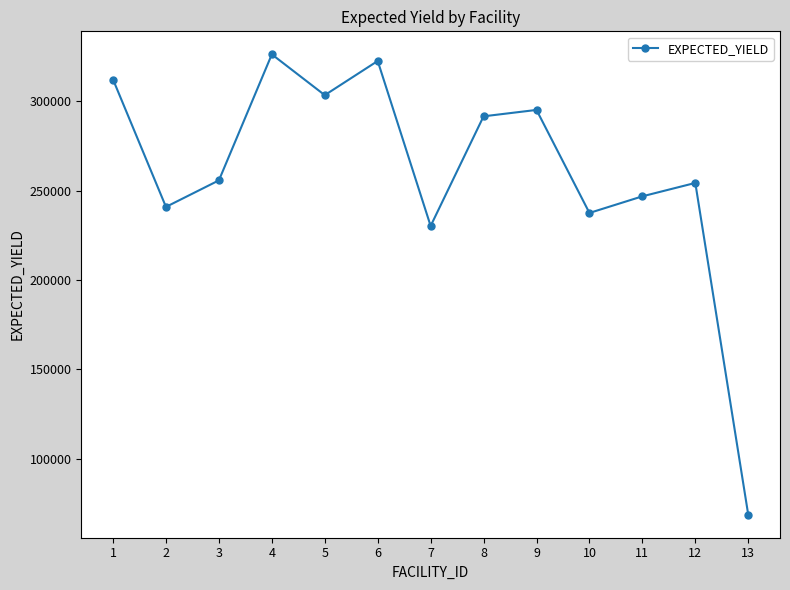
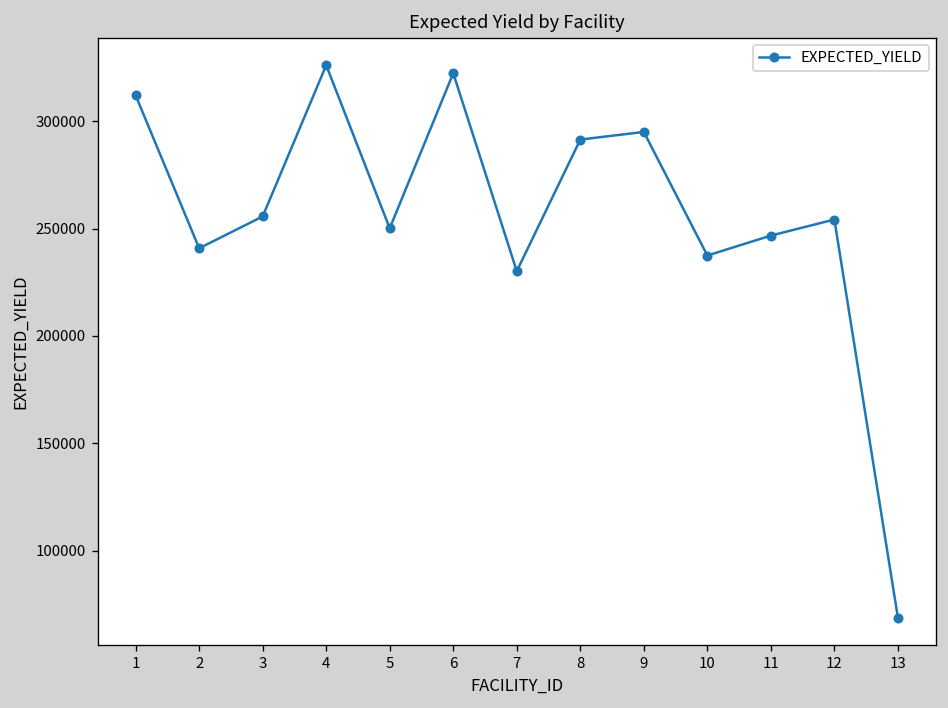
  {
    "1": 312000,
    "2": 241000,
    "3": 256000,
    "4": 326000,
-   "5": 303000,
+   "5": 250000,
    "6": 323000,
    "7": 230000,
    "8": 292000,
    "9": 295000,
    "10": 238000,
    "11": 247000,
    "12": 254000,
    "13": 69000
  }
